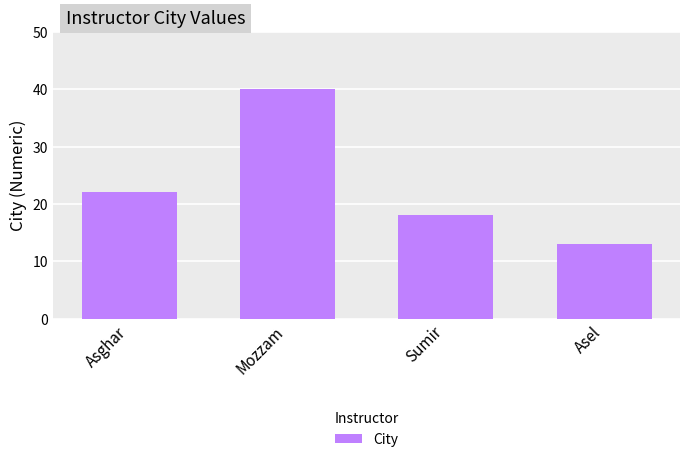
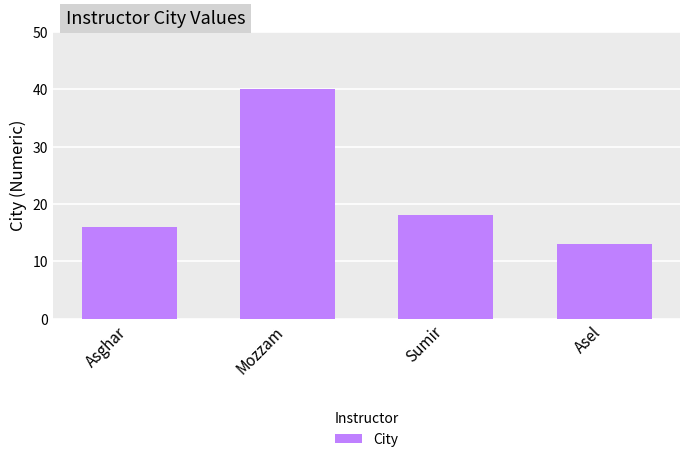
  {
-   "Asghar": 22,
+   "Asghar": 16,
    "Mozzam": 40,
    "Sumir": 18,
    "Asel": 13
  }
